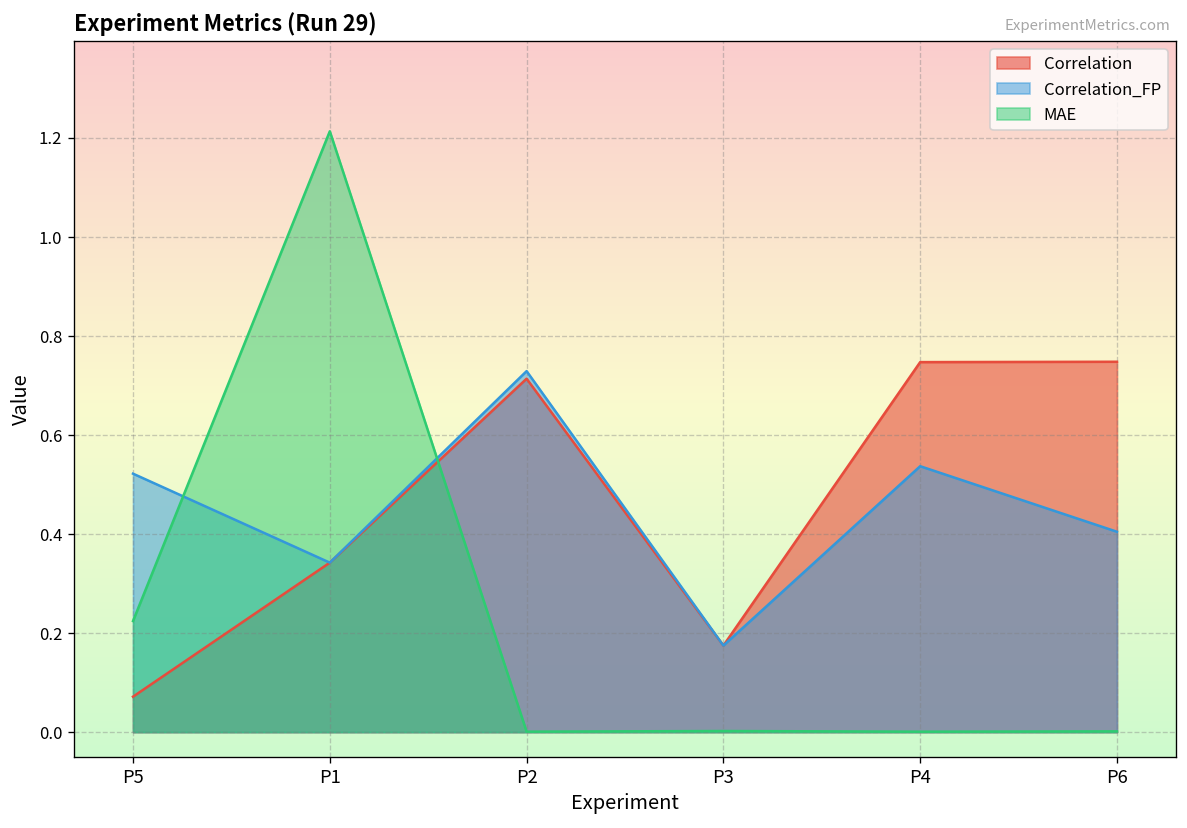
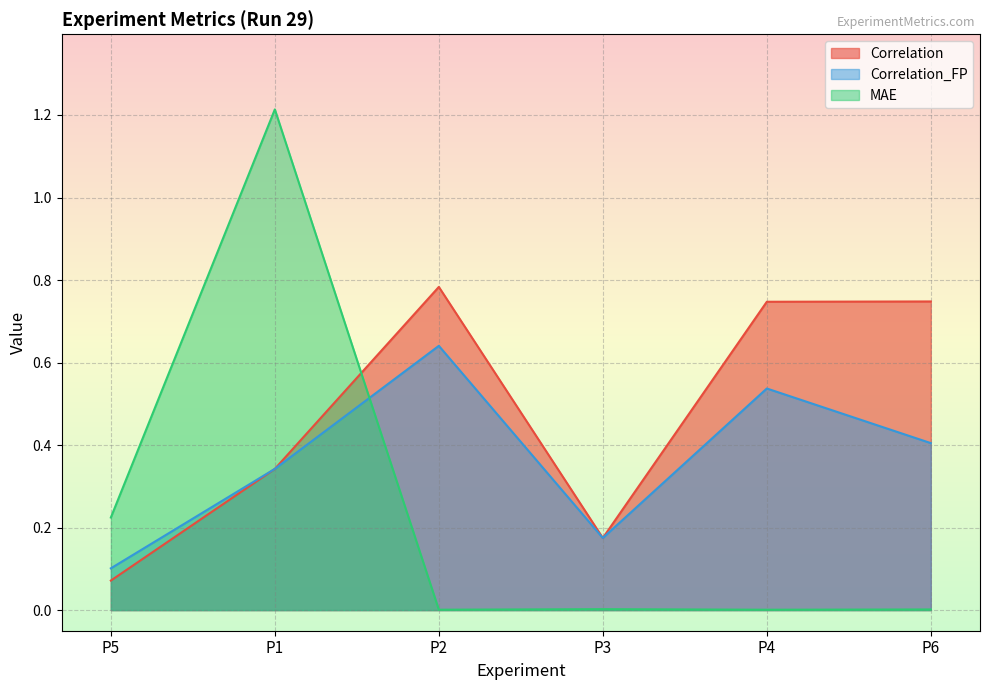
  {
    "Correlation": {
      "P5": 0.07,
-     "P2": 0.71,
+     "P2": 0.78,
      "P4": 0.75,
      "P6": 0.75
    },
    "Correlation_FP": {
-     "P5": 0.52,
-     "P2": 0.73,
+     "P5": 0.10,
+     "P2": 0.64,
      "P4": 0.54,
      "P6": 0.40
    },
    "MAE": {
      "P5": 0.22,
      "P1": 1.21,
      "P2": 0.00,
      "P3": 0.00,
      "P4": 0.00,
      "P6": 0.00
    }
  }
